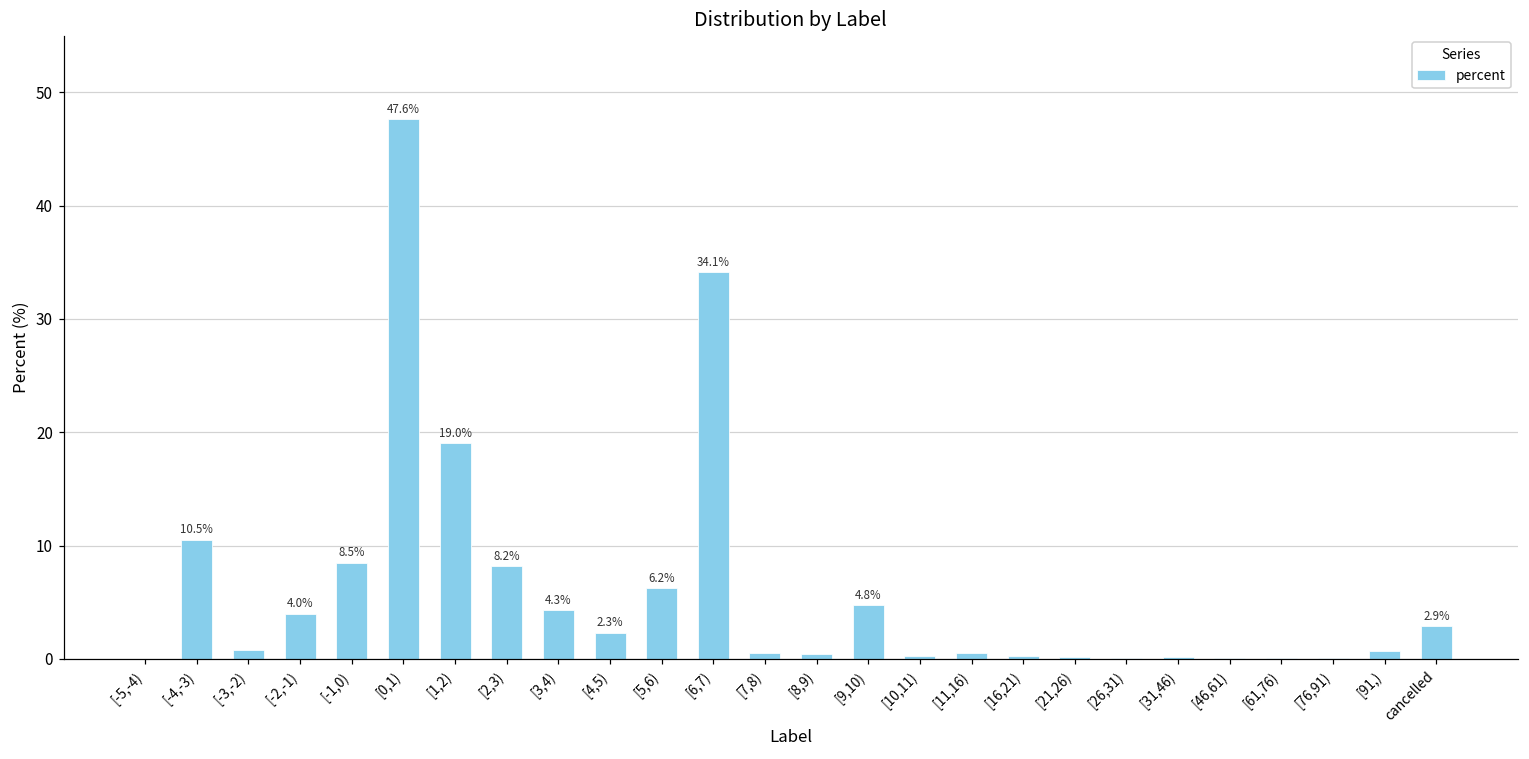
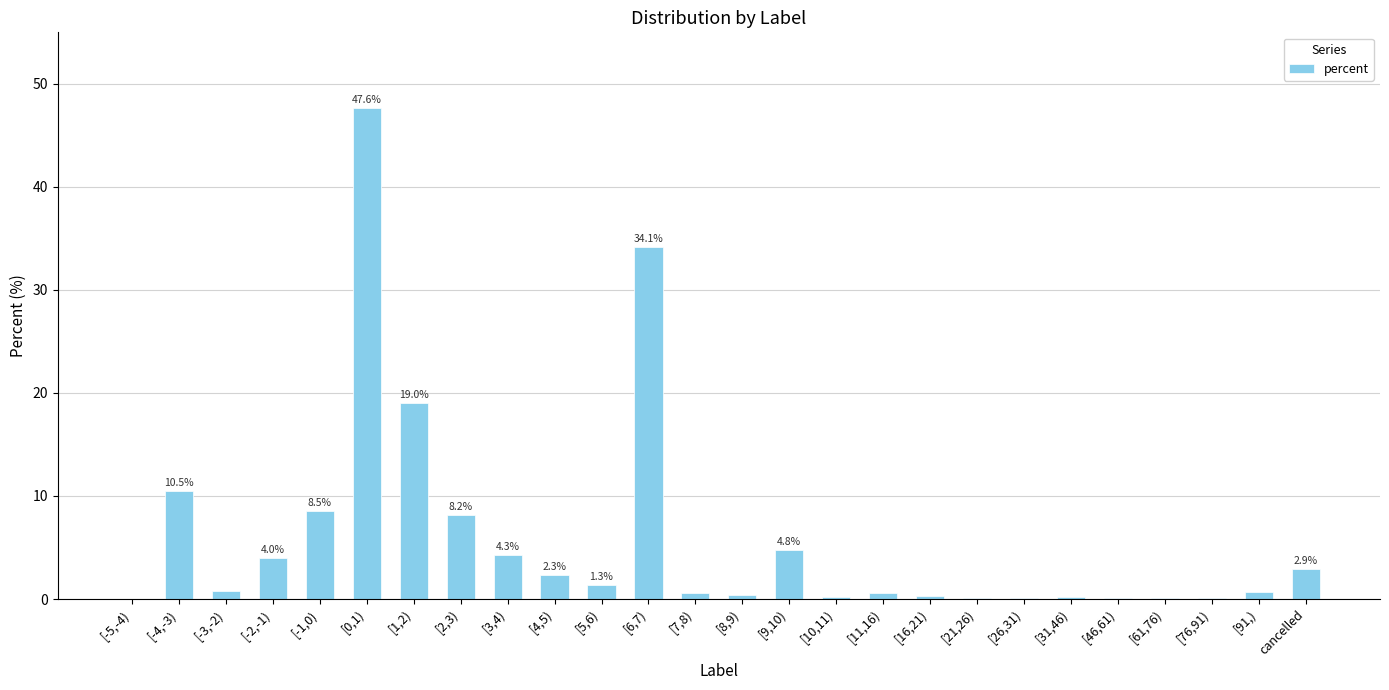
  {
    "[-4,-3)": "10.5%",
    "[-2,-1)": "4.0%",
    "[-1,0)": "8.5%",
    "[0,1)": "47.6%",
    "[1,2)": "19.0%",
    "[2,3)": "8.2%",
    "[3,4)": "4.3%",
    "[4,5)": "2.3%",
-   "[5,6)": "6.2%",
+   "[5,6)": "1.3%",
    "[6,7)": "34.1%",
    "[9,10)": "4.8%",
    "cancelled": "2.9%"
  }
